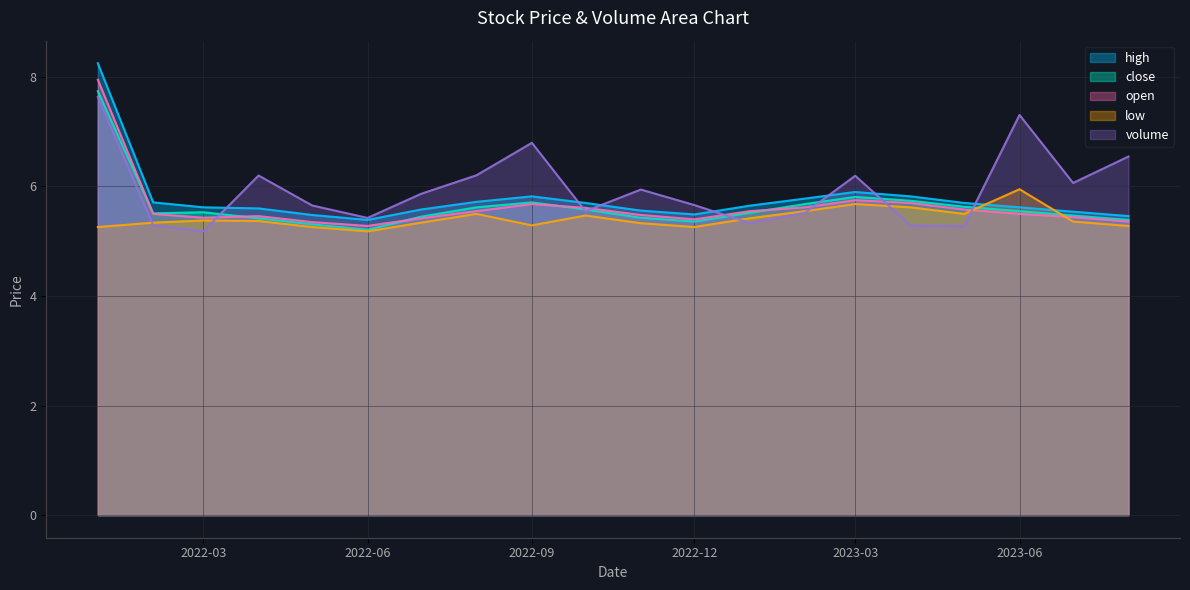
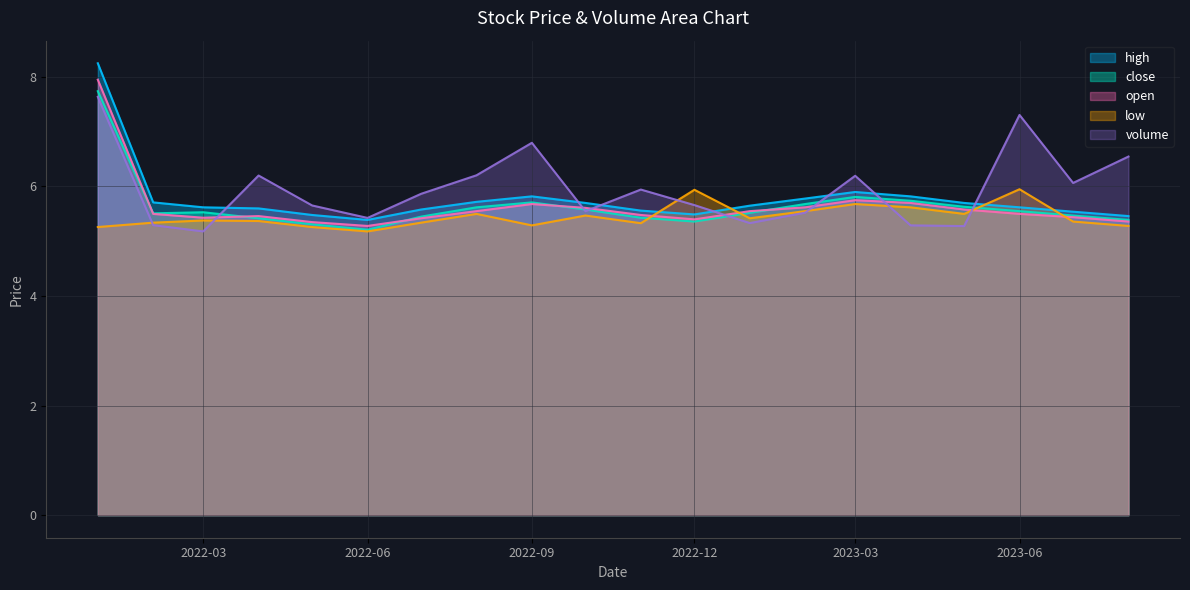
  {
    "open": {
      "2022-03": 5.4,
      "2022-06": 5.3,
      "2023-03": 5.8,
      "2023-06": 5.5
    },
    "low": {
      "2022-03": 5.4,
      "2022-09": 5.3,
-     "2022-12": 5.3,
+     "2022-12": 5.9,
      "2023-03": 5.7,
      "2023-06": 6.0
    },
    "volume": {
      "2022-03": 5.2,
      "2022-09": 6.8,
      "2022-12": 5.7,
      "2023-03": 6.2,
      "2023-06": 7.3
    }
  }
